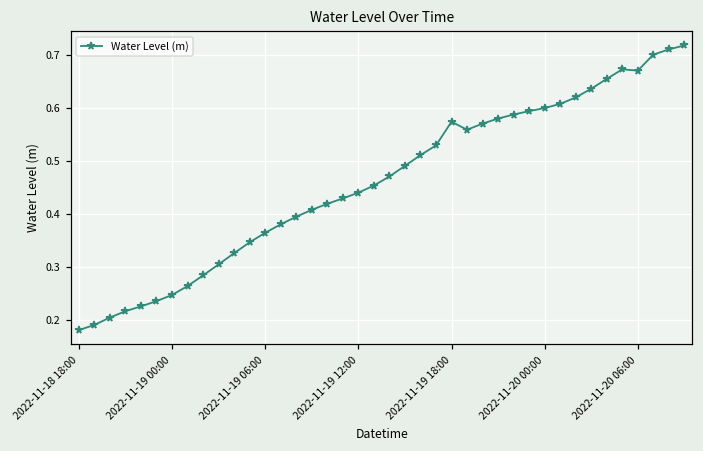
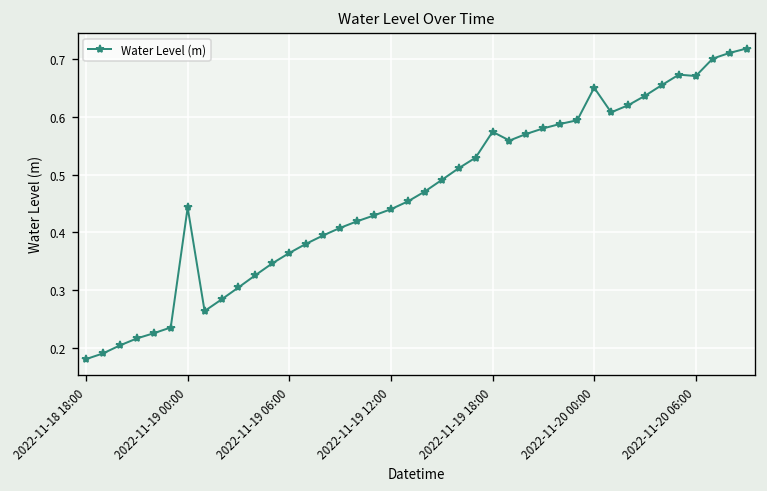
  {
    "2022-11-18 18:00": 0.18,
-   "2022-11-19 00:00": 0.25,
+   "2022-11-19 00:00": 0.44,
    "2022-11-19 06:00": 0.36,
    "2022-11-19 12:00": 0.44,
    "2022-11-19 18:00": 0.57,
-   "2022-11-20 00:00": 0.60,
+   "2022-11-20 00:00": 0.65,
    "2022-11-20 06:00": 0.67
  }
